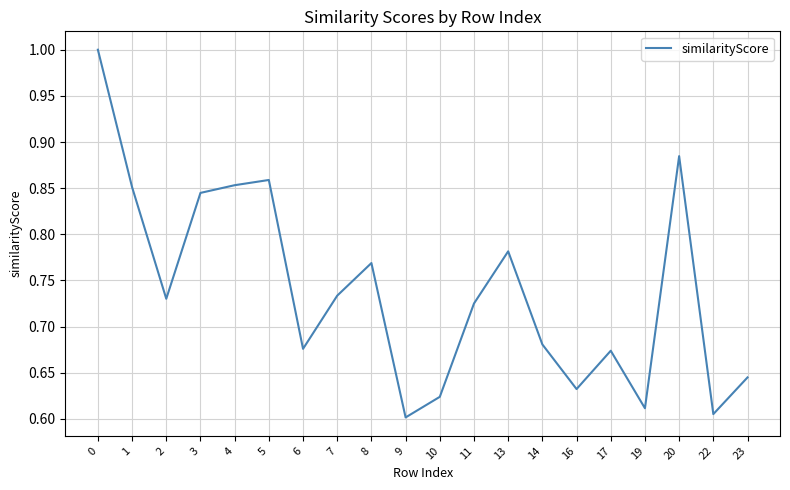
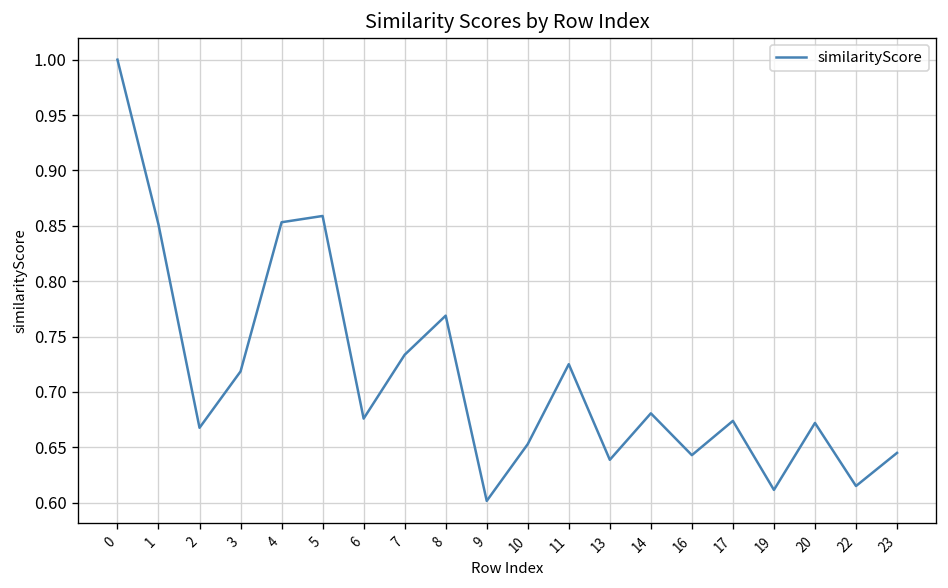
  {
    "0": 1.00,
    "1": 0.85,
-   "2": 0.73,
-   "3": 0.84,
+   "2": 0.67,
+   "3": 0.72,
    "4": 0.85,
    "5": 0.86,
    "6": 0.68,
    "7": 0.73,
    "8": 0.77,
    "9": 0.60,
-   "10": 0.62,
+   "10": 0.65,
    "11": 0.73,
-   "13": 0.78,
+   "13": 0.64,
    "14": 0.68,
-   "16": 0.63,
+   "16": 0.64,
    "17": 0.67,
    "19": 0.61,
-   "20": 0.88,
-   "22": 0.61,
+   "20": 0.67,
+   "22": 0.62,
    "23": 0.64
  }
